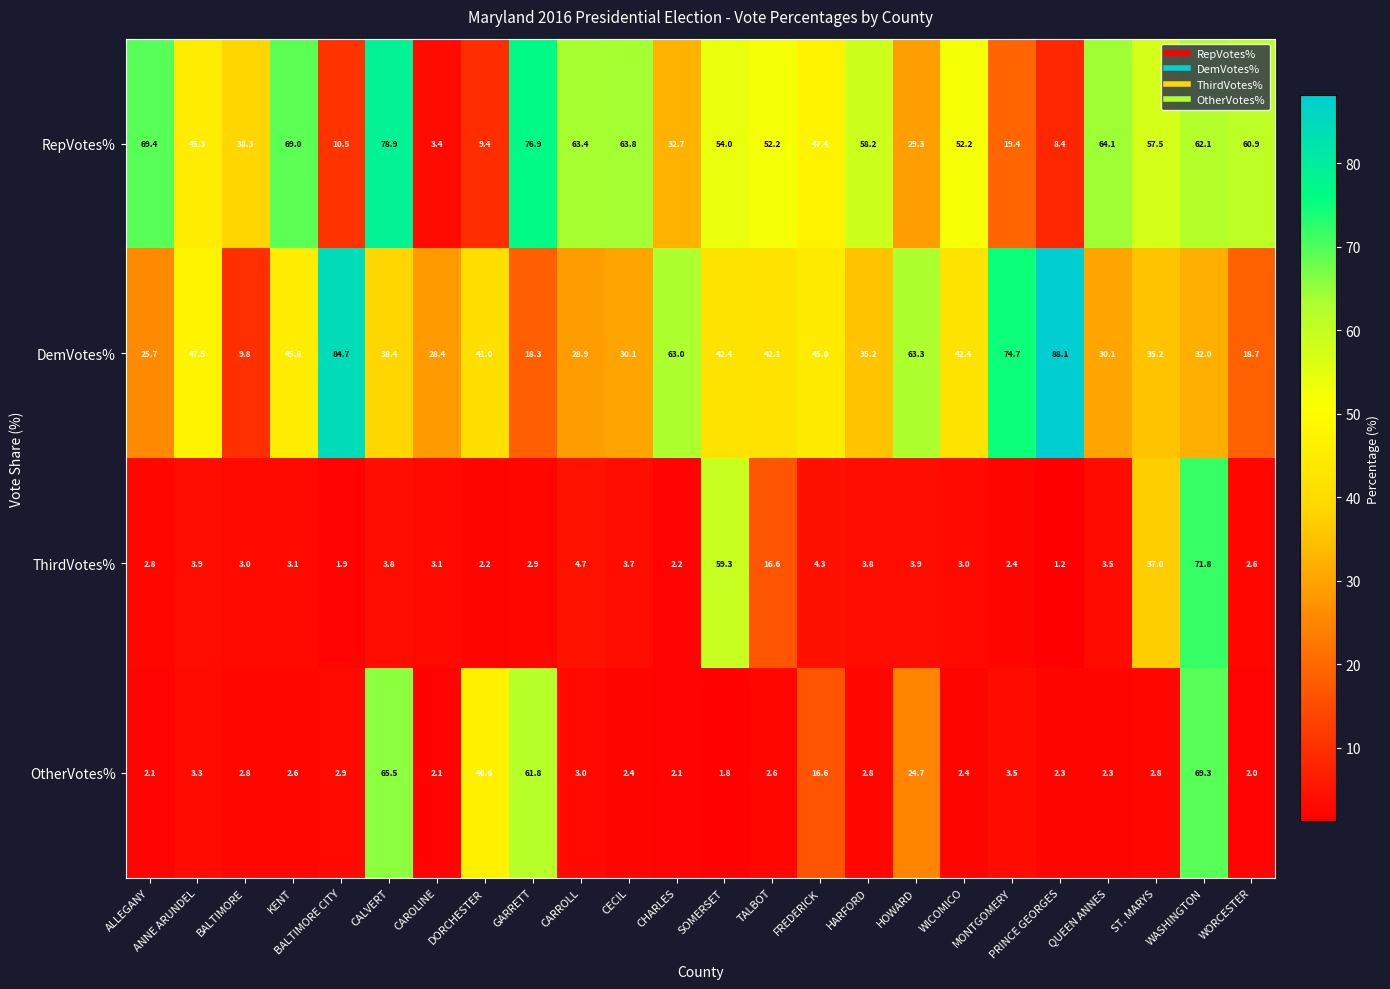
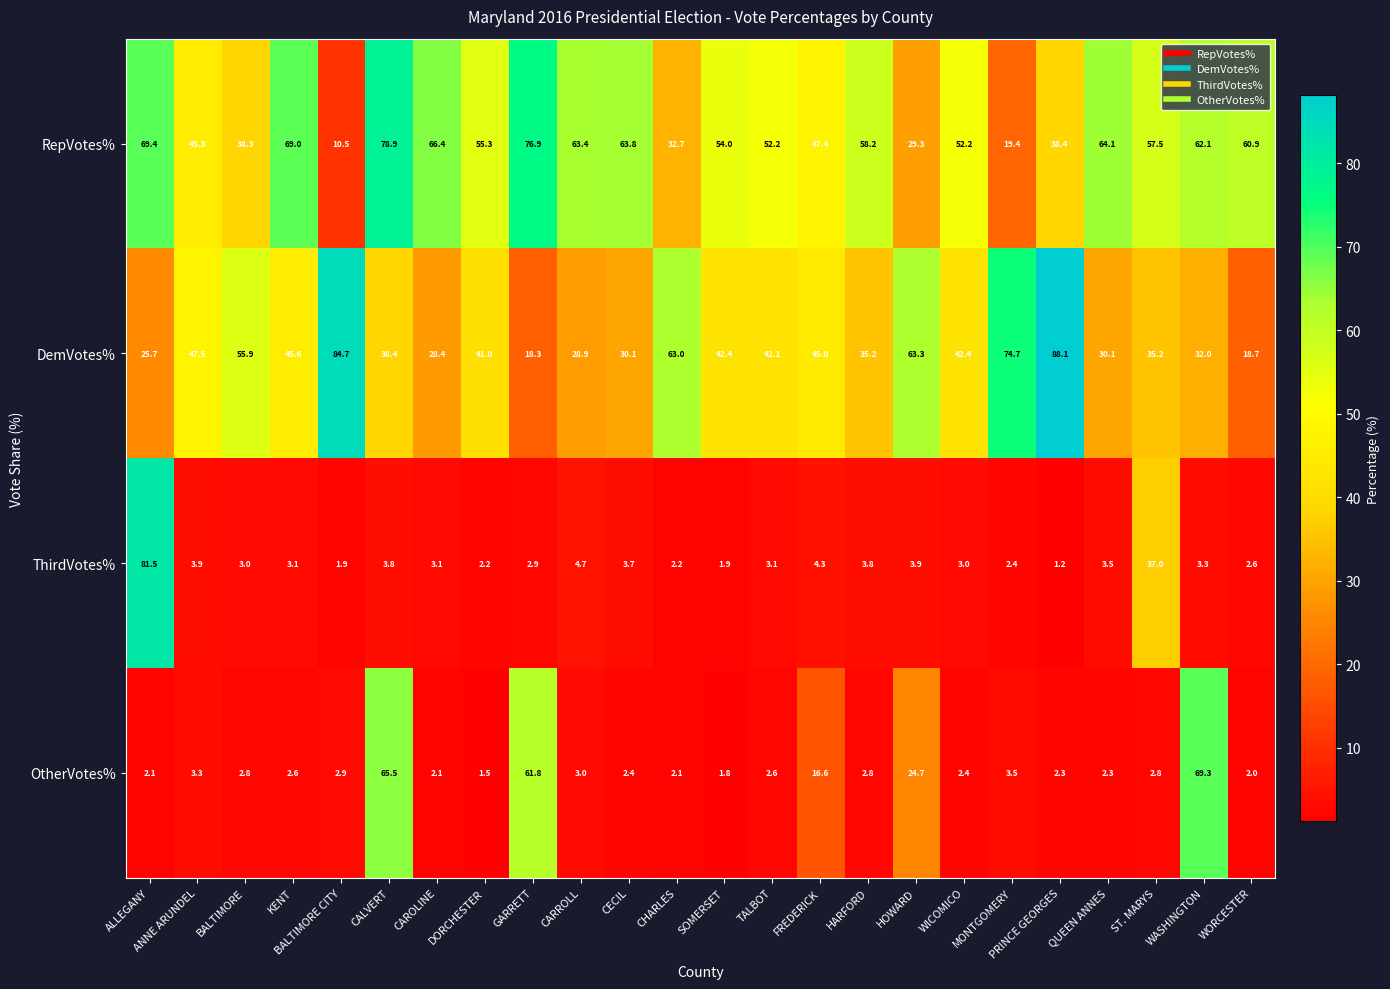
  {
    "RepVotes%": {
      "ALLEGANY": 69.4,
      "ANNE ARUNDEL": 45.3,
      "BALTIMORE": 38.3,
      "KENT": 69.0,
      "BALTIMORE CITY": 10.5,
      "CALVERT": 78.9,
-     "CAROLINE": 3.4,
-     "DORCHESTER": 9.4,
+     "CAROLINE": 66.4,
+     "DORCHESTER": 55.3,
      "GARRETT": 76.9,
      "CARROLL": 63.4,
      "CECIL": 63.8,
      "CHARLES": 32.7,
      "SOMERSET": 54.0,
      "TALBOT": 52.2,
      "FREDERICK": 47.4,
      "HARFORD": 58.2,
      "HOWARD": 29.3,
      "WICOMICO": 52.2,
      "MONTGOMERY": 19.4,
-     "PRINCE GEORGES": 8.4,
+     "PRINCE GEORGES": 38.4,
      "QUEEN ANNES": 64.1,
      "ST. MARYS": 57.5,
      "WASHINGTON": 62.1,
      "WORCESTER": 60.9
    },
    "DemVotes%": {
      "ALLEGANY": 25.7,
      "ANNE ARUNDEL": 47.5,
-     "BALTIMORE": 9.8,
+     "BALTIMORE": 55.9,
      "KENT": 45.6,
      "BALTIMORE CITY": 84.7,
      "CALVERT": 38.4,
      "CAROLINE": 28.4,
      "DORCHESTER": 41.0,
      "GARRETT": 18.3,
      "CARROLL": 28.9,
      "CECIL": 30.1,
      "CHARLES": 63.0,
      "SOMERSET": 42.4,
      "TALBOT": 42.1,
      "FREDERICK": 45.0,
      "HARFORD": 35.2,
      "HOWARD": 63.3,
      "WICOMICO": 42.4,
      "MONTGOMERY": 74.7,
      "PRINCE GEORGES": 88.1,
      "QUEEN ANNES": 30.1,
      "ST. MARYS": 35.2,
      "WASHINGTON": 32.0,
      "WORCESTER": 18.7
    },
    "ThirdVotes%": {
-     "ALLEGANY": 2.8,
+     "ALLEGANY": 81.5,
      "ANNE ARUNDEL": 3.9,
      "BALTIMORE": 3.0,
      "KENT": 3.1,
      "BALTIMORE CITY": 1.9,
      "CALVERT": 3.8,
      "CAROLINE": 3.1,
      "DORCHESTER": 2.2,
      "GARRETT": 2.9,
      "CARROLL": 4.7,
      "CECIL": 3.7,
      "CHARLES": 2.2,
-     "SOMERSET": 59.3,
-     "TALBOT": 16.6,
+     "SOMERSET": 1.9,
+     "TALBOT": 3.1,
      "FREDERICK": 4.3,
      "HARFORD": 3.8,
      "HOWARD": 3.9,
      "WICOMICO": 3.0,
      "MONTGOMERY": 2.4,
      "PRINCE GEORGES": 1.2,
      "QUEEN ANNES": 3.5,
      "ST. MARYS": 37.0,
-     "WASHINGTON": 71.8,
+     "WASHINGTON": 3.3,
      "WORCESTER": 2.6
    },
    "OtherVotes%": {
      "ALLEGANY": 2.1,
      "ANNE ARUNDEL": 3.3,
      "BALTIMORE": 2.8,
      "KENT": 2.6,
      "BALTIMORE CITY": 2.9,
      "CALVERT": 65.5,
      "CAROLINE": 2.1,
-     "DORCHESTER": 46.6,
+     "DORCHESTER": 1.5,
      "GARRETT": 61.8,
      "CARROLL": 3.0,
      "CECIL": 2.4,
      "CHARLES": 2.1,
      "SOMERSET": 1.8,
      "TALBOT": 2.6,
      "FREDERICK": 16.6,
      "HARFORD": 2.8,
      "HOWARD": 24.7,
      "WICOMICO": 2.4,
      "MONTGOMERY": 3.5,
      "PRINCE GEORGES": 2.3,
      "QUEEN ANNES": 2.3,
      "ST. MARYS": 2.8,
      "WASHINGTON": 69.3,
      "WORCESTER": 2.0
    }
  }
